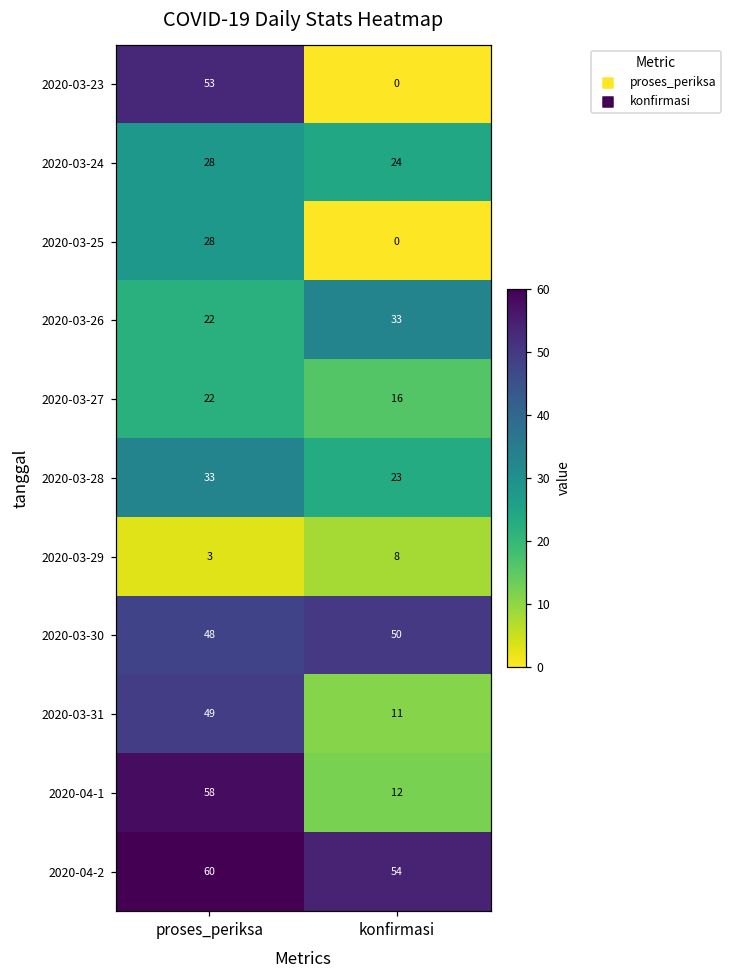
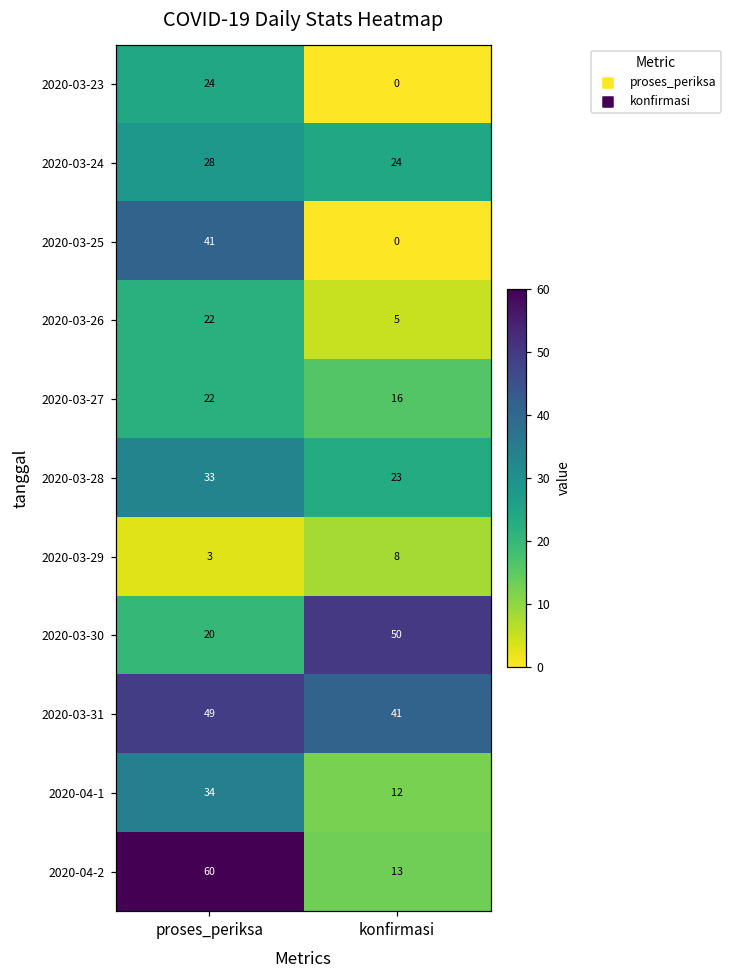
  {
    "2020-03-23": {
-     "proses_periksa": 53,
+     "proses_periksa": 24,
      "konfirmasi": 0
    },
    "2020-03-24": {
      "proses_periksa": 28,
      "konfirmasi": 24
    },
    "2020-03-25": {
-     "proses_periksa": 28,
+     "proses_periksa": 41,
      "konfirmasi": 0
    },
    "2020-03-26": {
      "proses_periksa": 22,
-     "konfirmasi": 33
+     "konfirmasi": 5
    },
    "2020-03-27": {
      "proses_periksa": 22,
      "konfirmasi": 16
    },
    "2020-03-28": {
      "proses_periksa": 33,
      "konfirmasi": 23
    },
    "2020-03-29": {
      "proses_periksa": 3,
      "konfirmasi": 8
    },
    "2020-03-30": {
-     "proses_periksa": 48,
+     "proses_periksa": 20,
      "konfirmasi": 50
    },
    "2020-03-31": {
      "proses_periksa": 49,
-     "konfirmasi": 11
+     "konfirmasi": 41
    },
    "2020-04-1": {
-     "proses_periksa": 58,
+     "proses_periksa": 34,
      "konfirmasi": 12
    },
    "2020-04-2": {
      "proses_periksa": 60,
-     "konfirmasi": 54
+     "konfirmasi": 13
    }
  }
